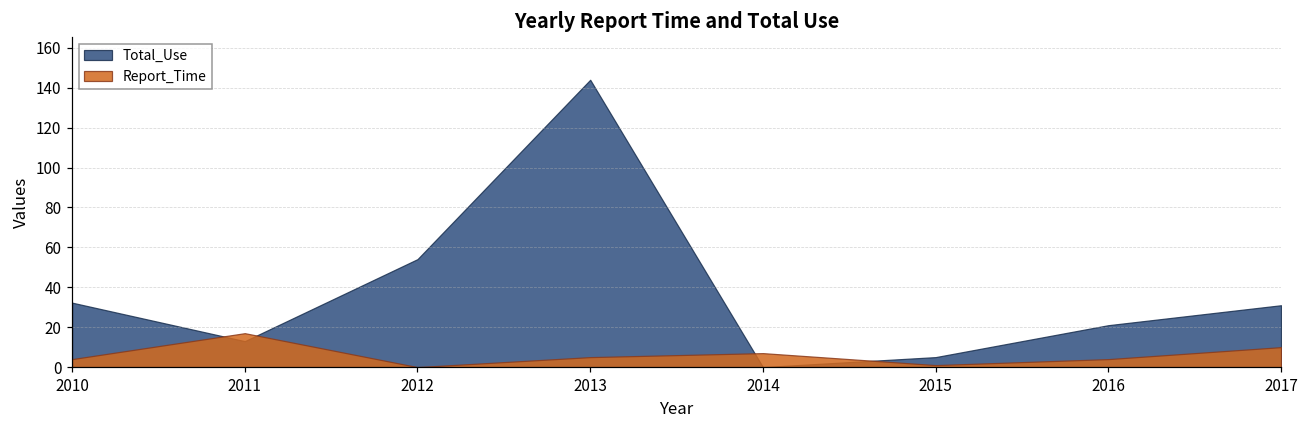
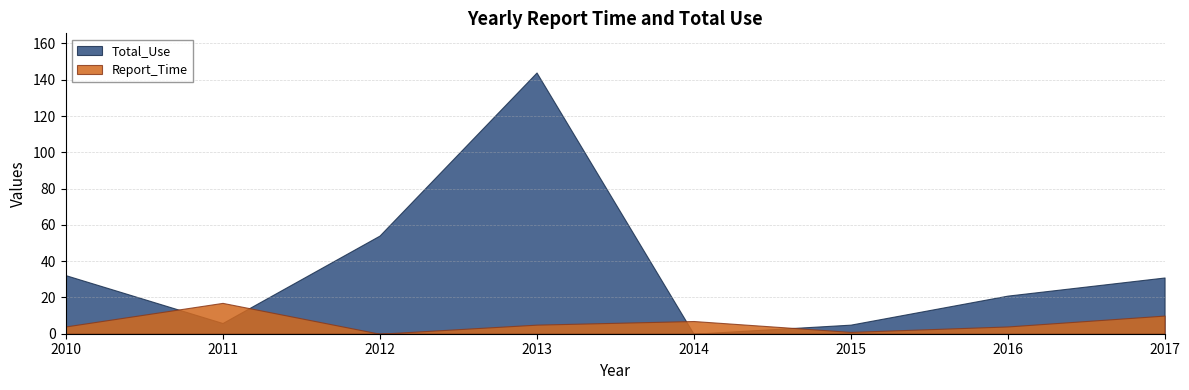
  {
    "Total_Use": {
      "2010": 32,
-     "2011": 13,
+     "2011": 6,
      "2012": 54,
      "2013": 144,
      "2014": 0,
      "2015": 5,
      "2016": 21,
      "2017": 31
    },
    "Report_Time": {
      "2010": 4,
      "2011": 17,
      "2012": 0,
      "2013": 5,
      "2014": 7,
      "2016": 4,
      "2017": 10
    }
  }
